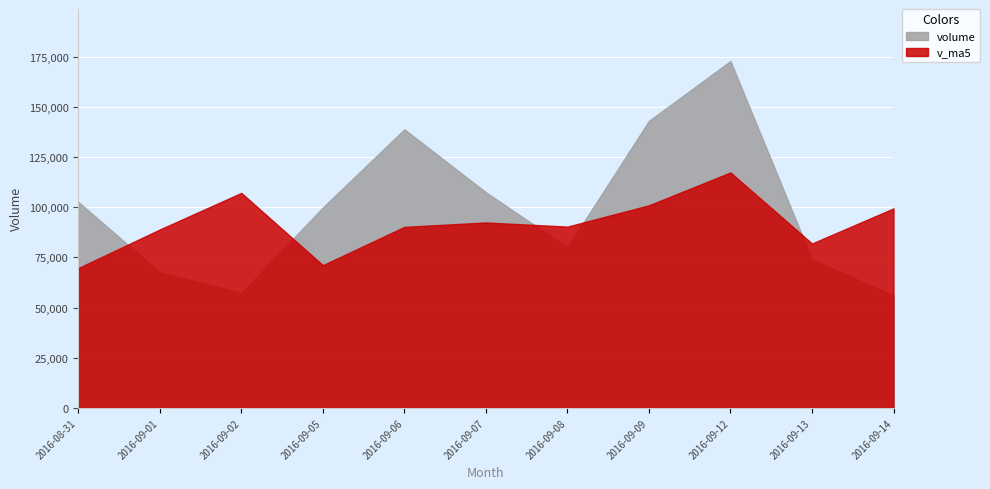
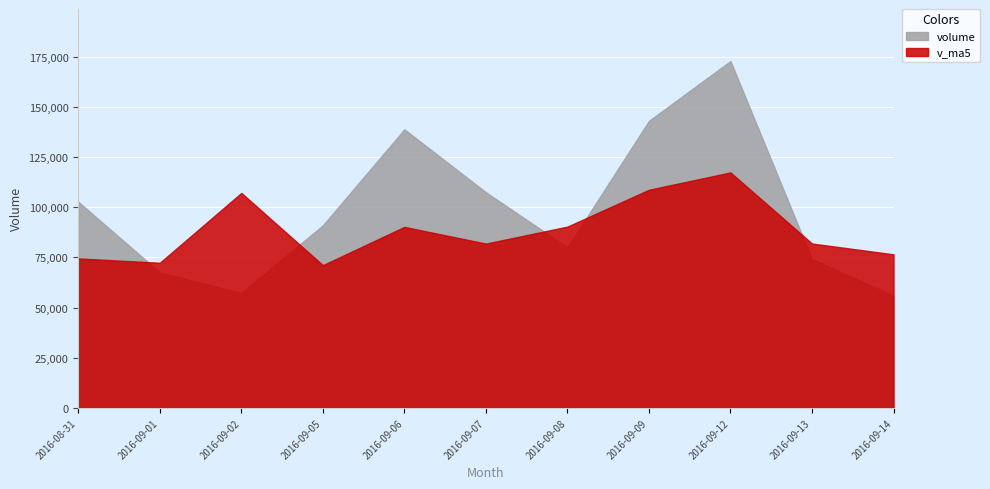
  {
    "volume": {
      "2016-08-31": "103,000",
      "2016-09-01": "68,000",
      "2016-09-02": "57,000",
-     "2016-09-05": "100,000",
+     "2016-09-05": "91,000",
      "2016-09-06": "139,000",
      "2016-09-07": "108,000",
      "2016-09-08": "80,000",
      "2016-09-09": "143,000",
      "2016-09-12": "173,000",
      "2016-09-13": "74,000",
      "2016-09-14": "56,000"
    },
    "v_ma5": {
-     "2016-08-31": "70,000",
-     "2016-09-01": "89,000",
+     "2016-08-31": "75,000",
+     "2016-09-01": "72,000",
      "2016-09-02": "107,000",
      "2016-09-05": "71,000",
      "2016-09-06": "90,000",
-     "2016-09-07": "92,000",
+     "2016-09-07": "82,000",
      "2016-09-08": "90,000",
-     "2016-09-09": "101,000",
+     "2016-09-09": "109,000",
      "2016-09-12": "117,000",
      "2016-09-13": "82,000",
-     "2016-09-14": "99,000"
+     "2016-09-14": "77,000"
    }
  }
